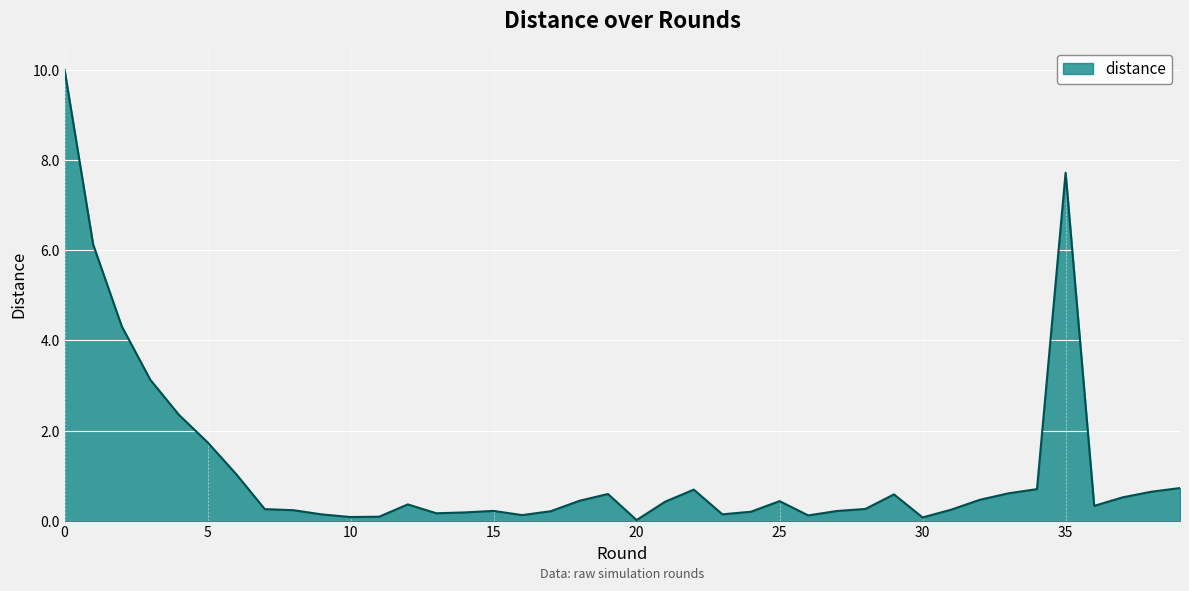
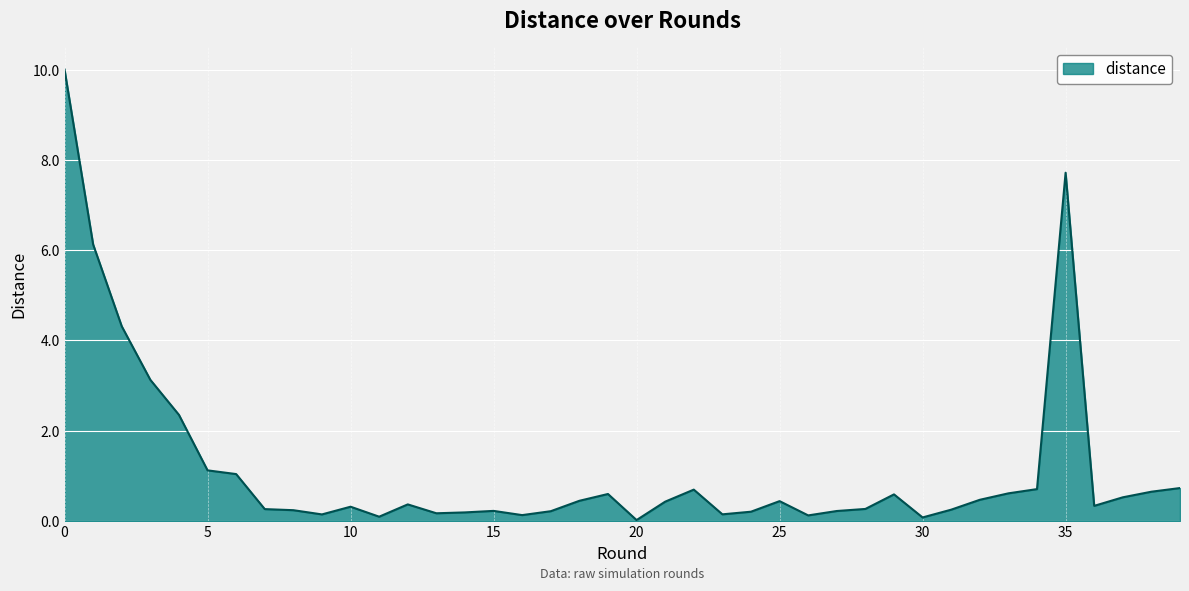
  {
    "0": 10.0,
-   "5": 1.7,
-   "10": 0.1,
+   "5": 1.1,
+   "10": 0.3,
    "15": 0.2,
    "20": 0.0,
    "25": 0.4,
    "30": 0.1,
    "35": 7.7
  }
